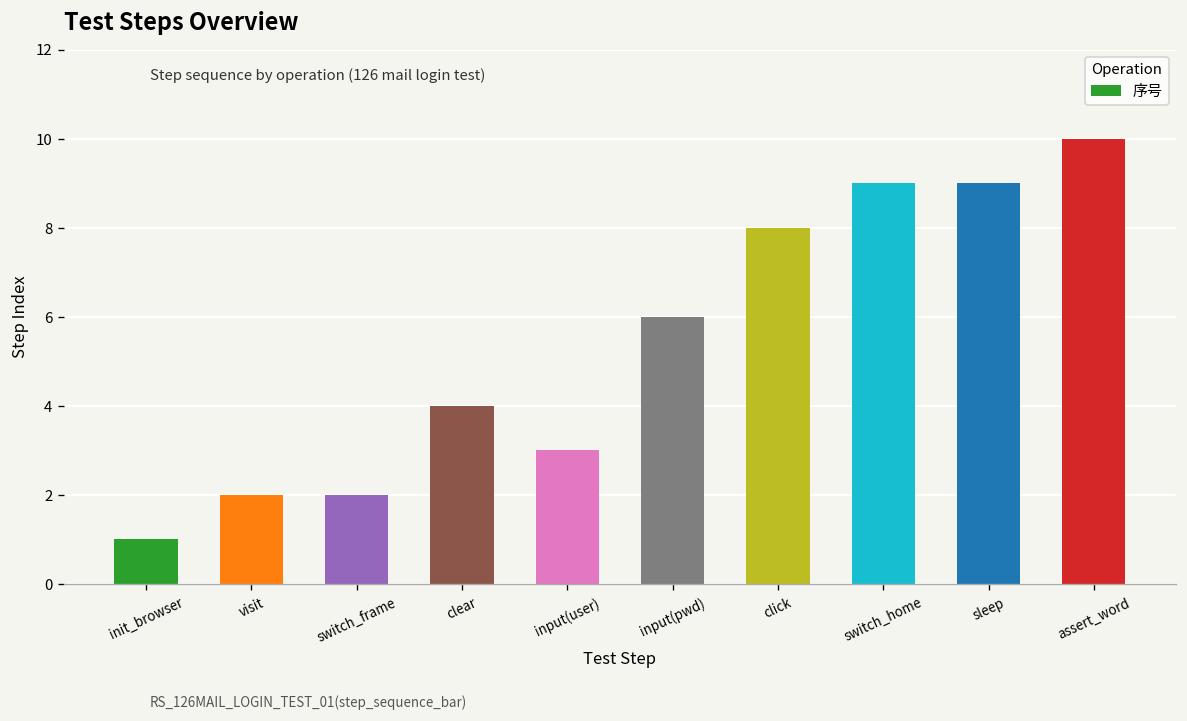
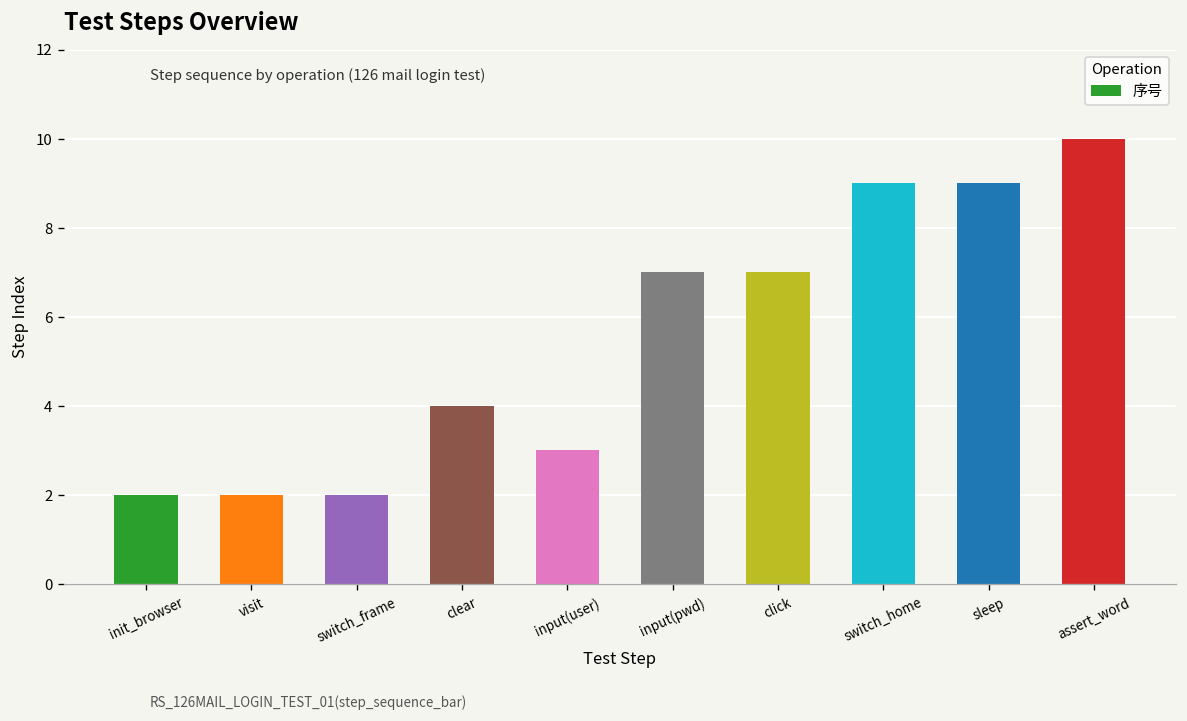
  {
-   "init_browser": 1,
+   "init_browser": 2,
    "visit": 2,
    "switch_frame": 2,
    "clear": 4,
    "input(user)": 3,
-   "input(pwd)": 6,
-   "click": 8,
+   "input(pwd)": 7,
+   "click": 7,
    "switch_home": 9,
    "sleep": 9,
    "assert_word": 10
  }
